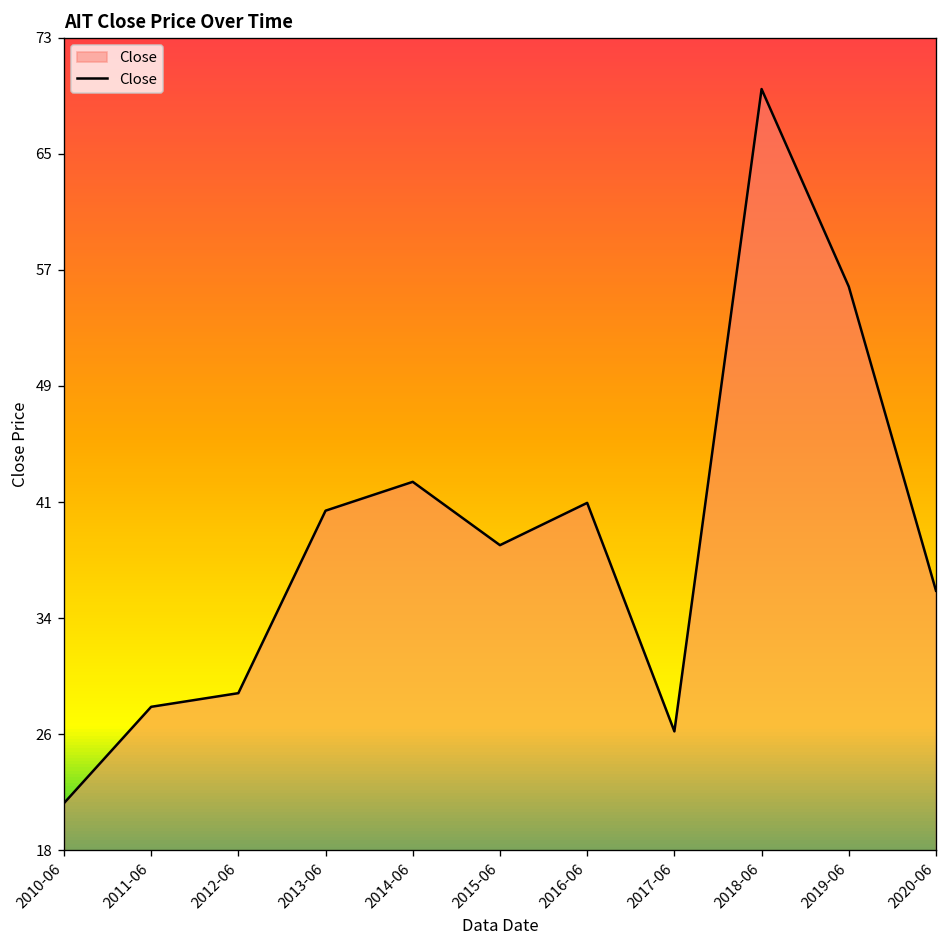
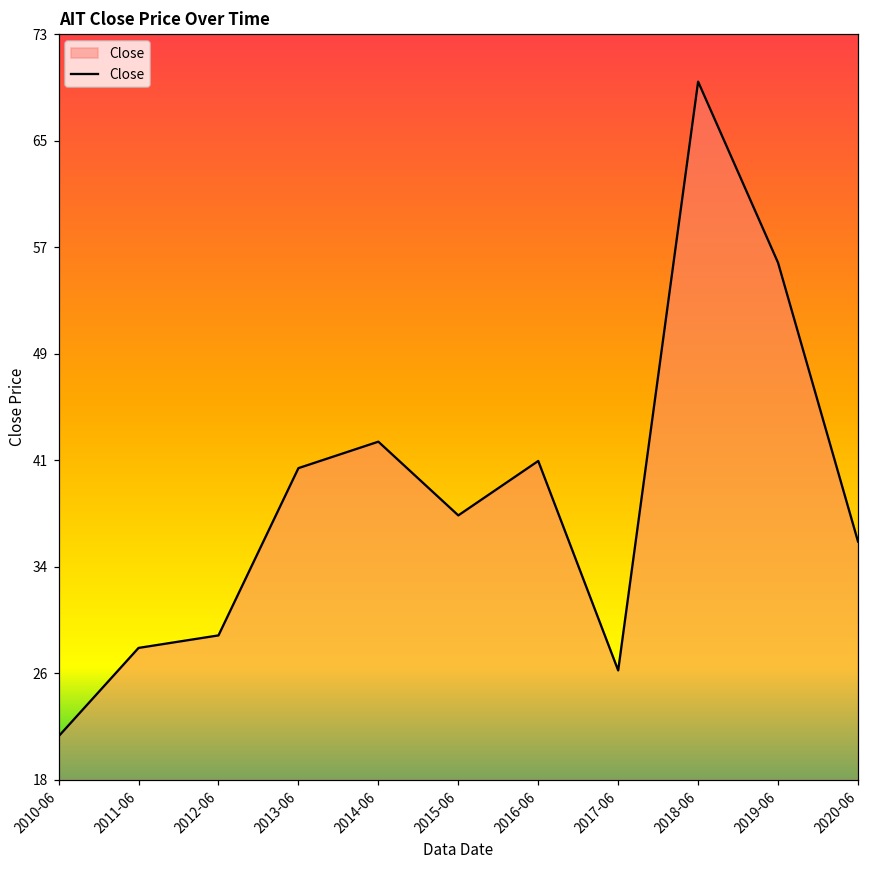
  {
    "2010-06": 21.2,
    "2011-06": 27.7,
    "2012-06": 28.6,
    "2013-06": 40.9,
    "2014-06": 42.8,
-   "2015-06": 38.5,
+   "2015-06": 37.4,
    "2016-06": 41.4,
    "2017-06": 26.0,
    "2018-06": 69.2,
    "2019-06": 55.9,
    "2020-06": 35.5
  }
